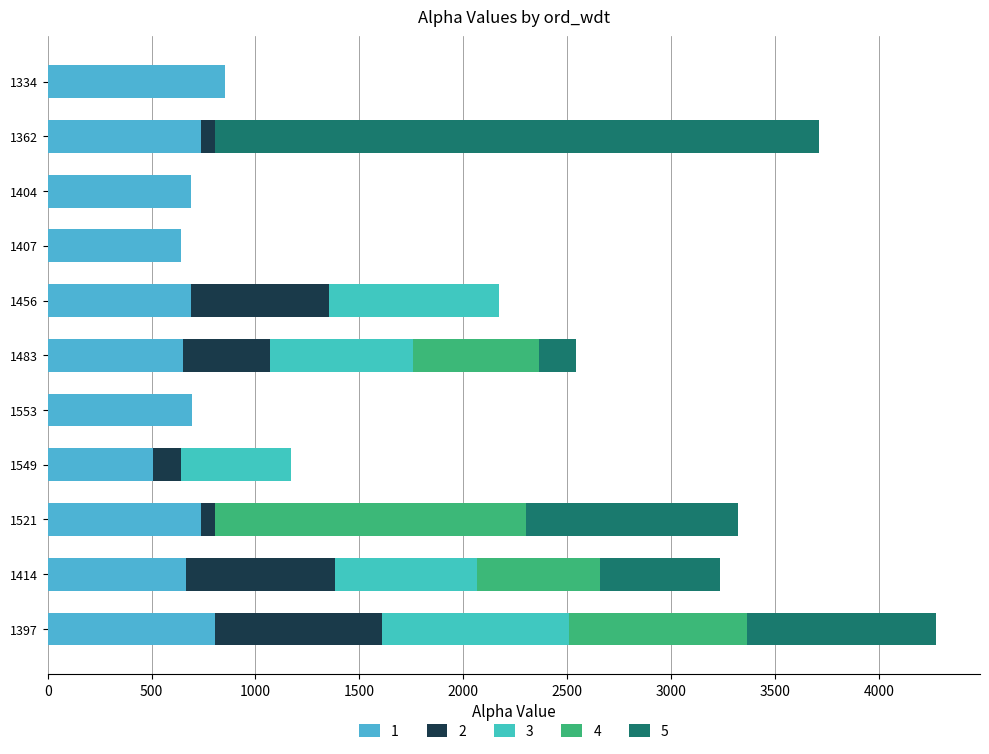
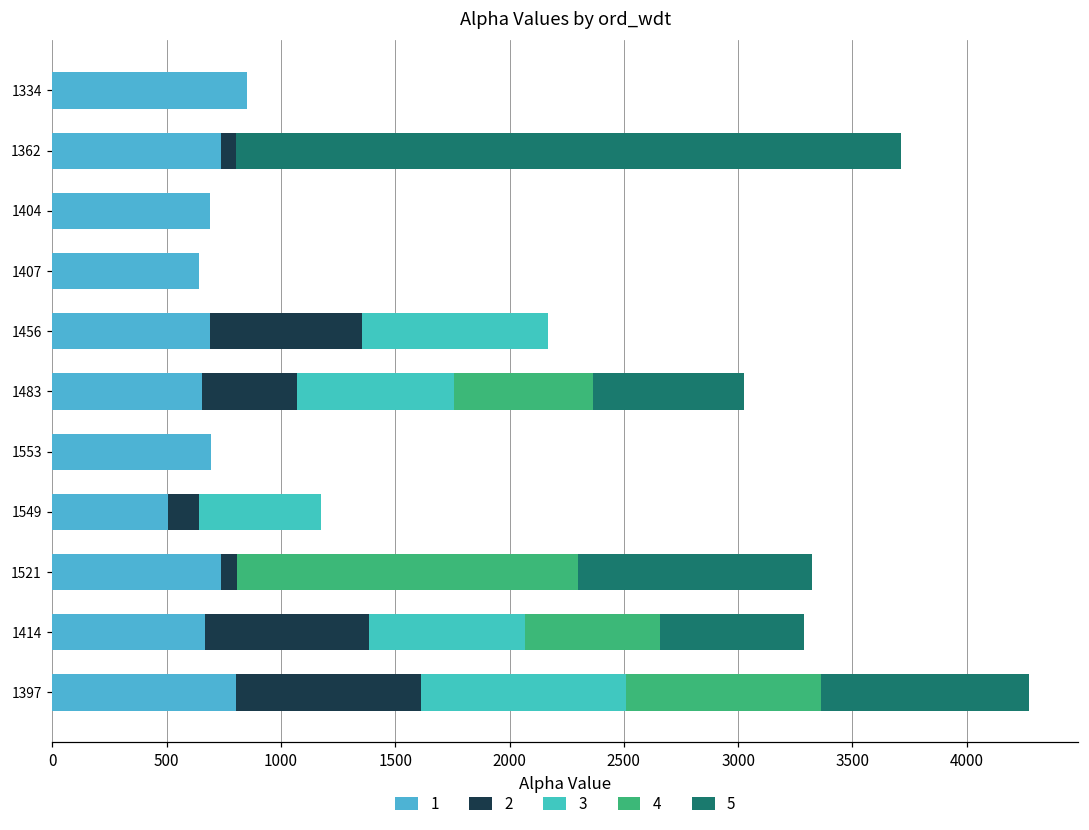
  {
    "2": {
      "1334": 0,
      "1362": 70,
      "1404": 0,
      "1407": 0,
      "1456": 670,
      "1483": 420,
      "1553": 0,
      "1549": 140,
      "1521": 70,
      "1414": 720,
      "1397": 810
    },
    "4": {
      "1334": 0,
      "1362": 0,
      "1404": 0,
      "1407": 0,
      "1456": 0,
      "1483": 610,
      "1553": 0,
      "1549": 0,
      "1521": 1490,
      "1414": 590,
      "1397": 850
    },
    "5": {
      "1334": 0,
      "1362": 2910,
      "1404": 0,
      "1407": 0,
      "1456": 0,
-     "1483": 180,
+     "1483": 660,
      "1553": 0,
      "1549": 0,
      "1521": 1020,
-     "1414": 580,
+     "1414": 630,
      "1397": 910
    }
  }
